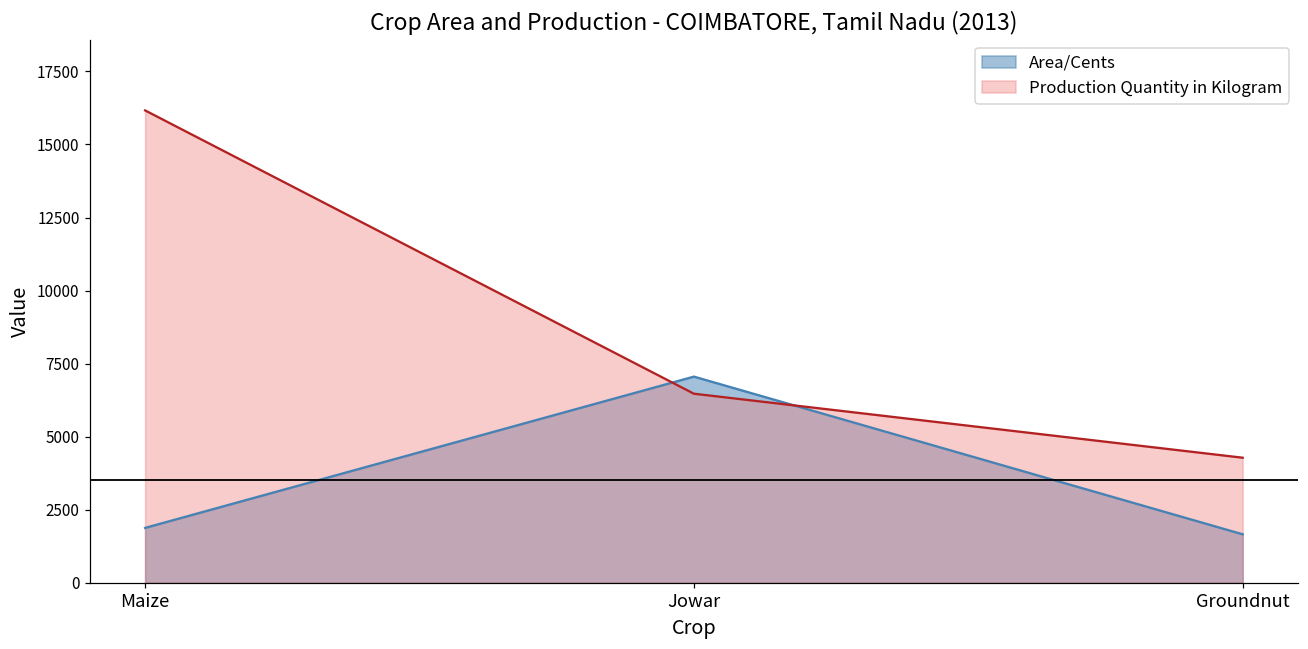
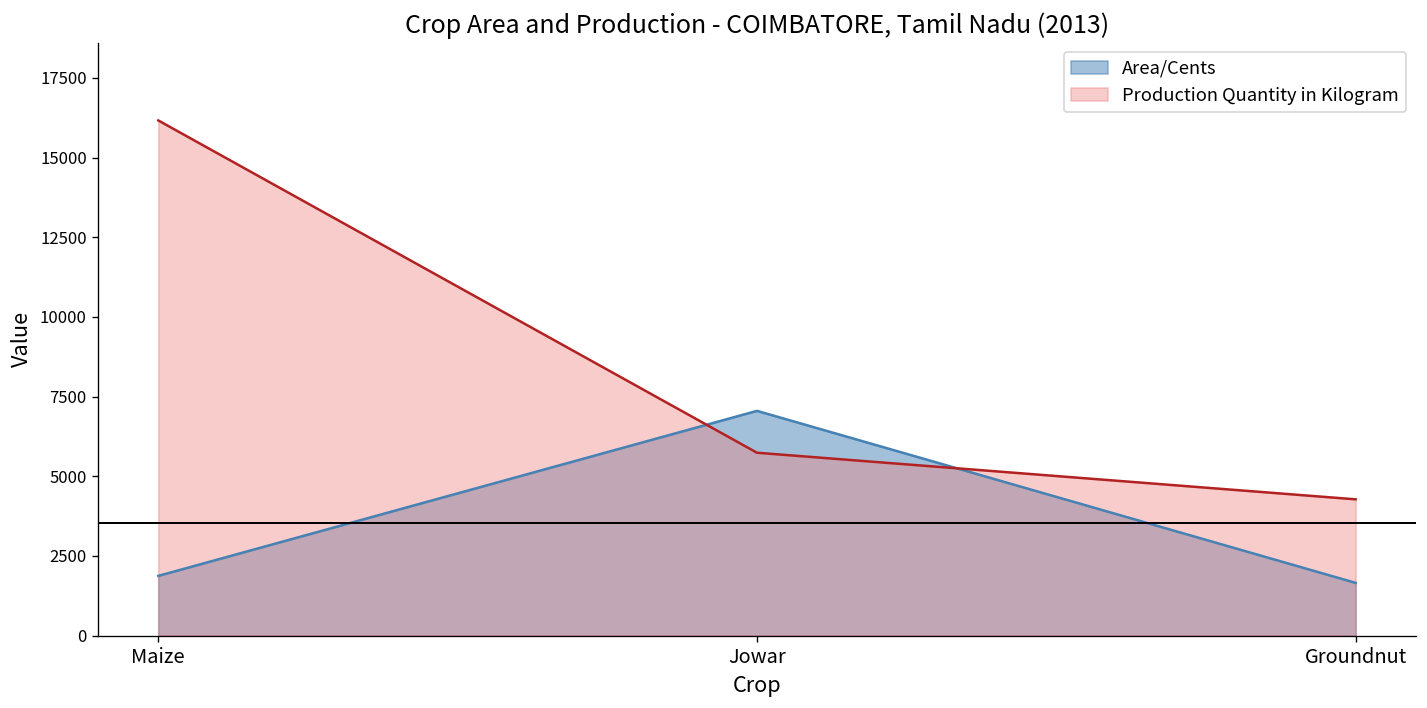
  {
    "Area/Cents": {
      "Maize": 1900,
      "Jowar": 7100,
      "Groundnut": 1700
    },
    "Production Quantity in Kilogram": {
      "Maize": 16200,
-     "Jowar": 6500,
+     "Jowar": 5700,
      "Groundnut": 4300
    }
  }
